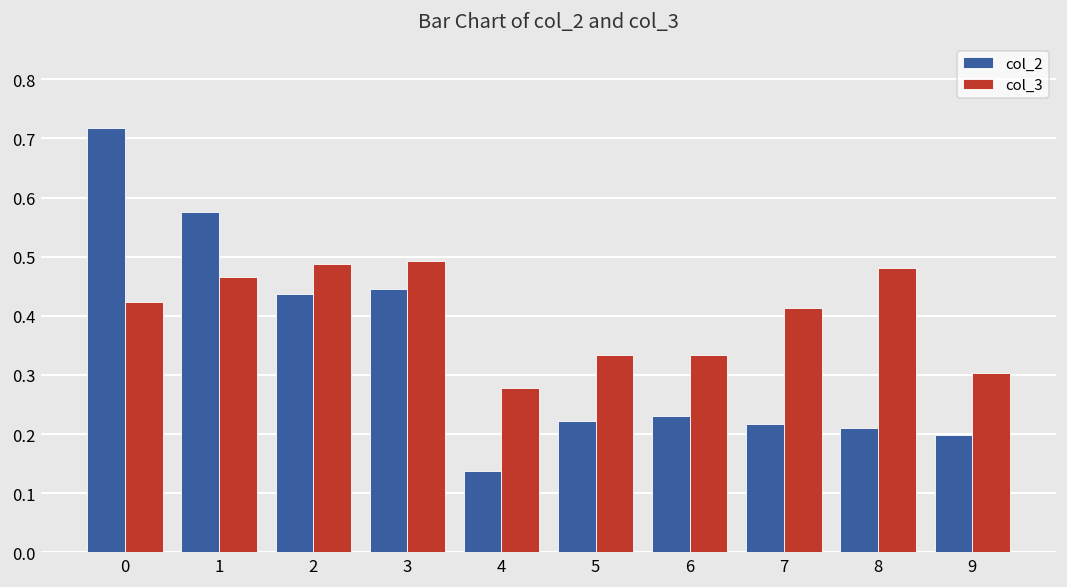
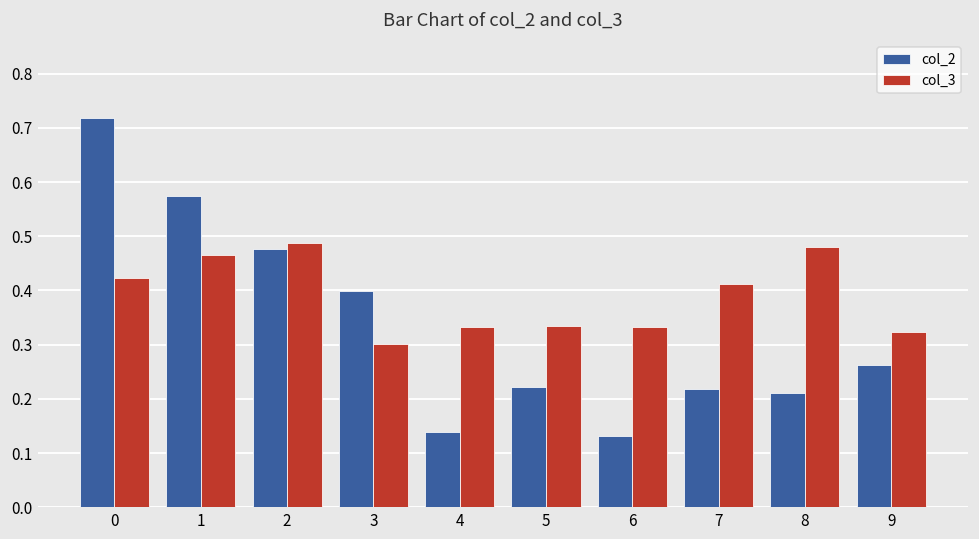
  {
    "col_2": {
      "0": 0.72,
      "1": 0.58,
-     "2": 0.44,
-     "3": 0.45,
+     "2": 0.48,
+     "3": 0.40,
      "4": 0.14,
      "5": 0.22,
-     "6": 0.23,
+     "6": 0.13,
      "7": 0.22,
      "8": 0.21,
-     "9": 0.20
+     "9": 0.26
    },
    "col_3": {
      "0": 0.42,
      "1": 0.47,
      "2": 0.49,
-     "3": 0.49,
-     "4": 0.28,
+     "3": 0.30,
+     "4": 0.33,
      "5": 0.33,
      "6": 0.33,
      "7": 0.41,
      "8": 0.48,
-     "9": 0.30
+     "9": 0.32
    }
  }
